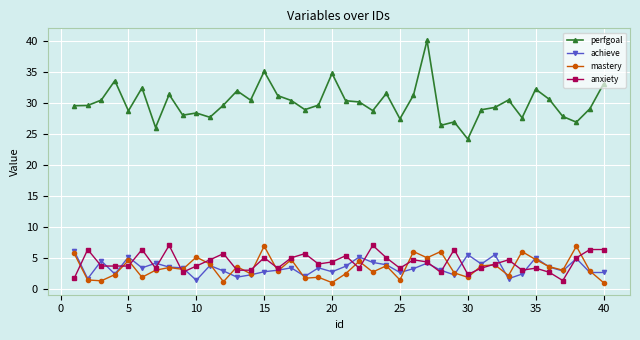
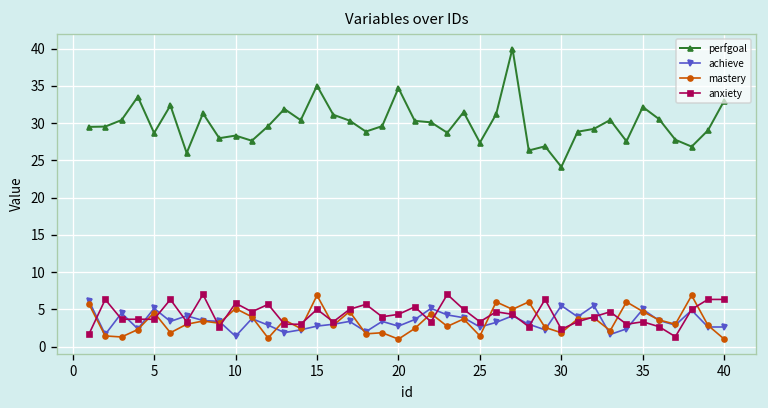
  {
    "perfgoal": {
      "5": 29,
      "10": 28,
      "15": 35,
      "20": 35,
      "25": 27,
      "30": 24,
      "35": 32
    },
    "achieve": {
      "5": 5,
      "10": 1,
      "15": 3,
      "20": 3,
      "25": 3,
      "30": 6,
      "40": 3
    },
    "mastery": {
      "5": 5,
      "10": 5,
      "15": 7,
      "20": 1,
      "25": 1,
      "30": 2,
      "40": 1
    },
    "anxiety": {
      "5": 4,
-     "10": 4,
+     "10": 6,
      "15": 5,
      "20": 4,
      "25": 3,
      "30": 2,
      "35": 3,
      "40": 6
    }
  }
